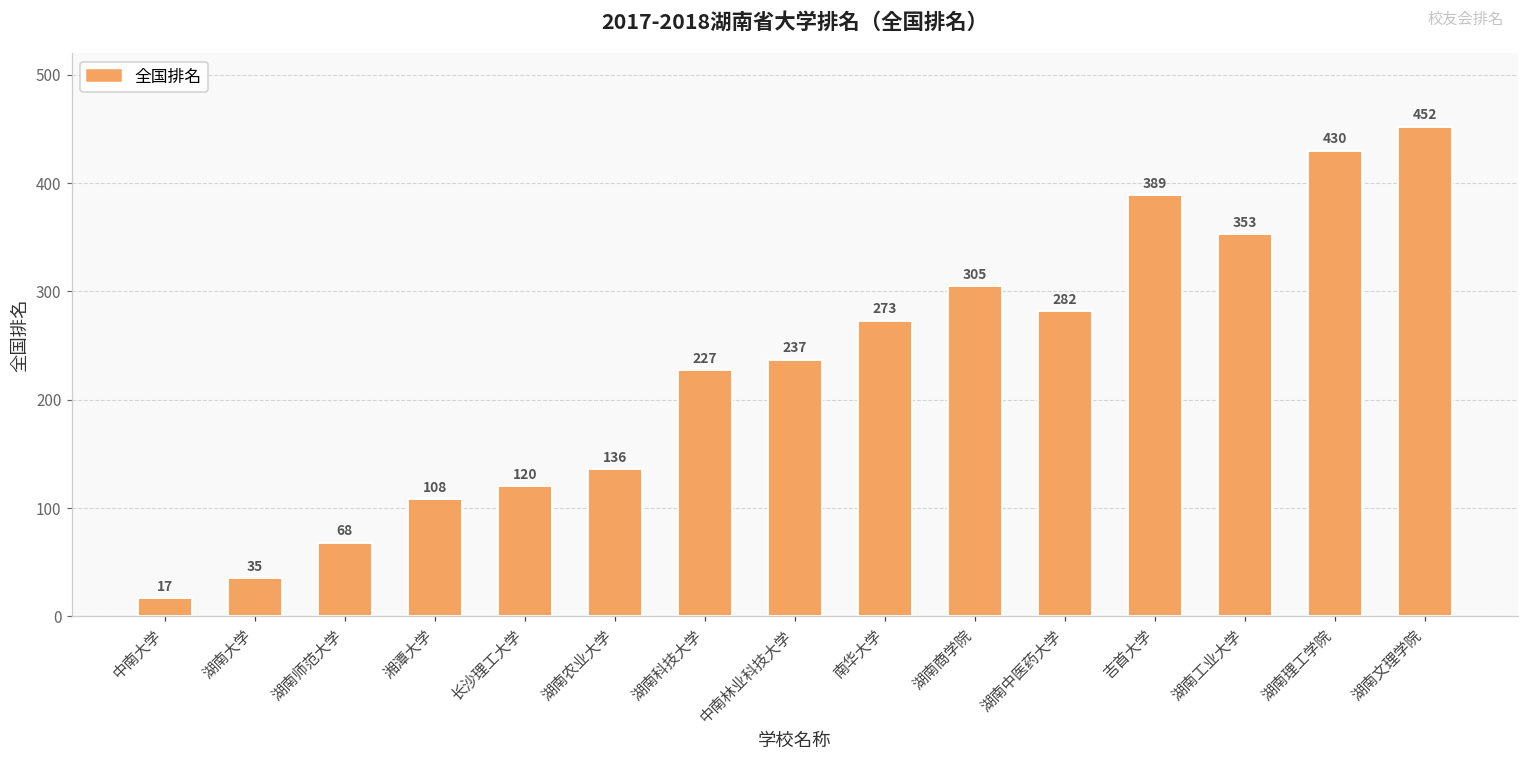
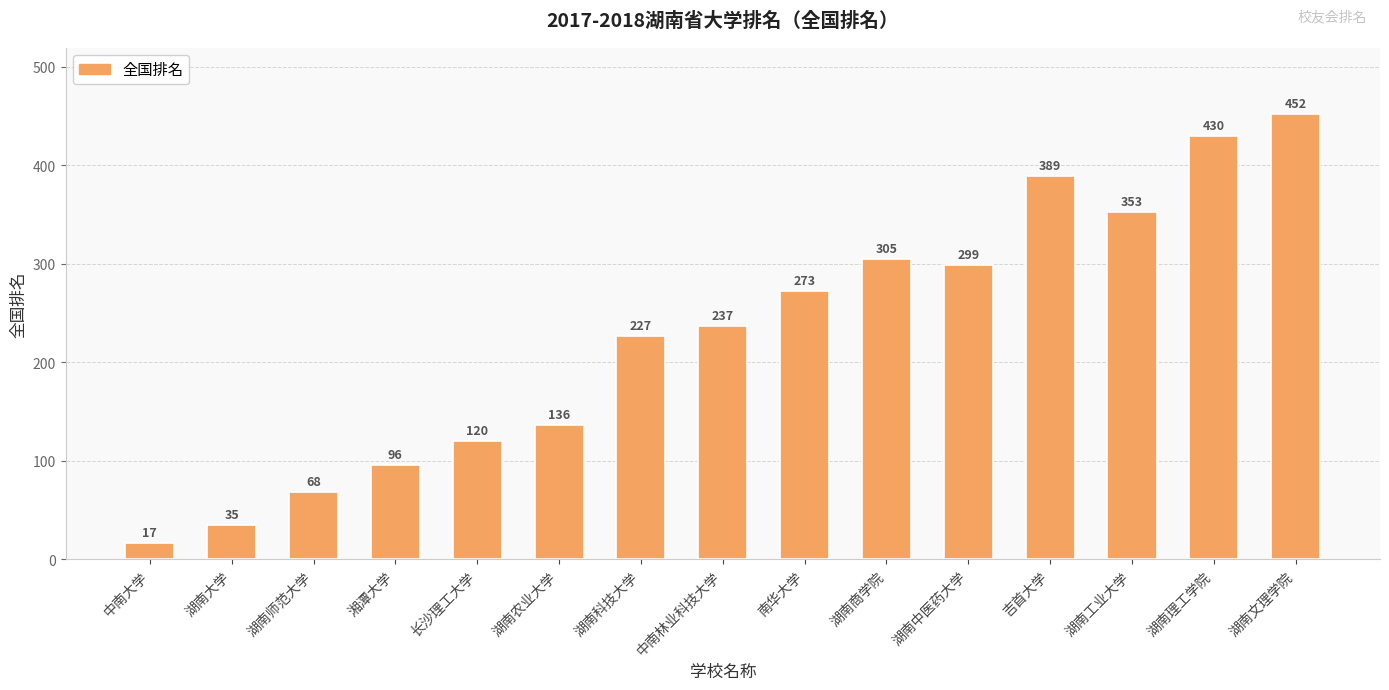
  {
    "中南大学": 17,
    "湖南大学": 35,
    "湖南师范大学": 68,
-   "湘潭大学": 108,
+   "湘潭大学": 96,
    "长沙理工大学": 120,
    "湖南农业大学": 136,
    "湖南科技大学": 227,
    "中南林业科技大学": 237,
    "南华大学": 273,
    "湖南商学院": 305,
-   "湖南中医药大学": 282,
+   "湖南中医药大学": 299,
    "吉首大学": 389,
    "湖南工业大学": 353,
    "湖南理工学院": 430,
    "湖南文理学院": 452
  }
